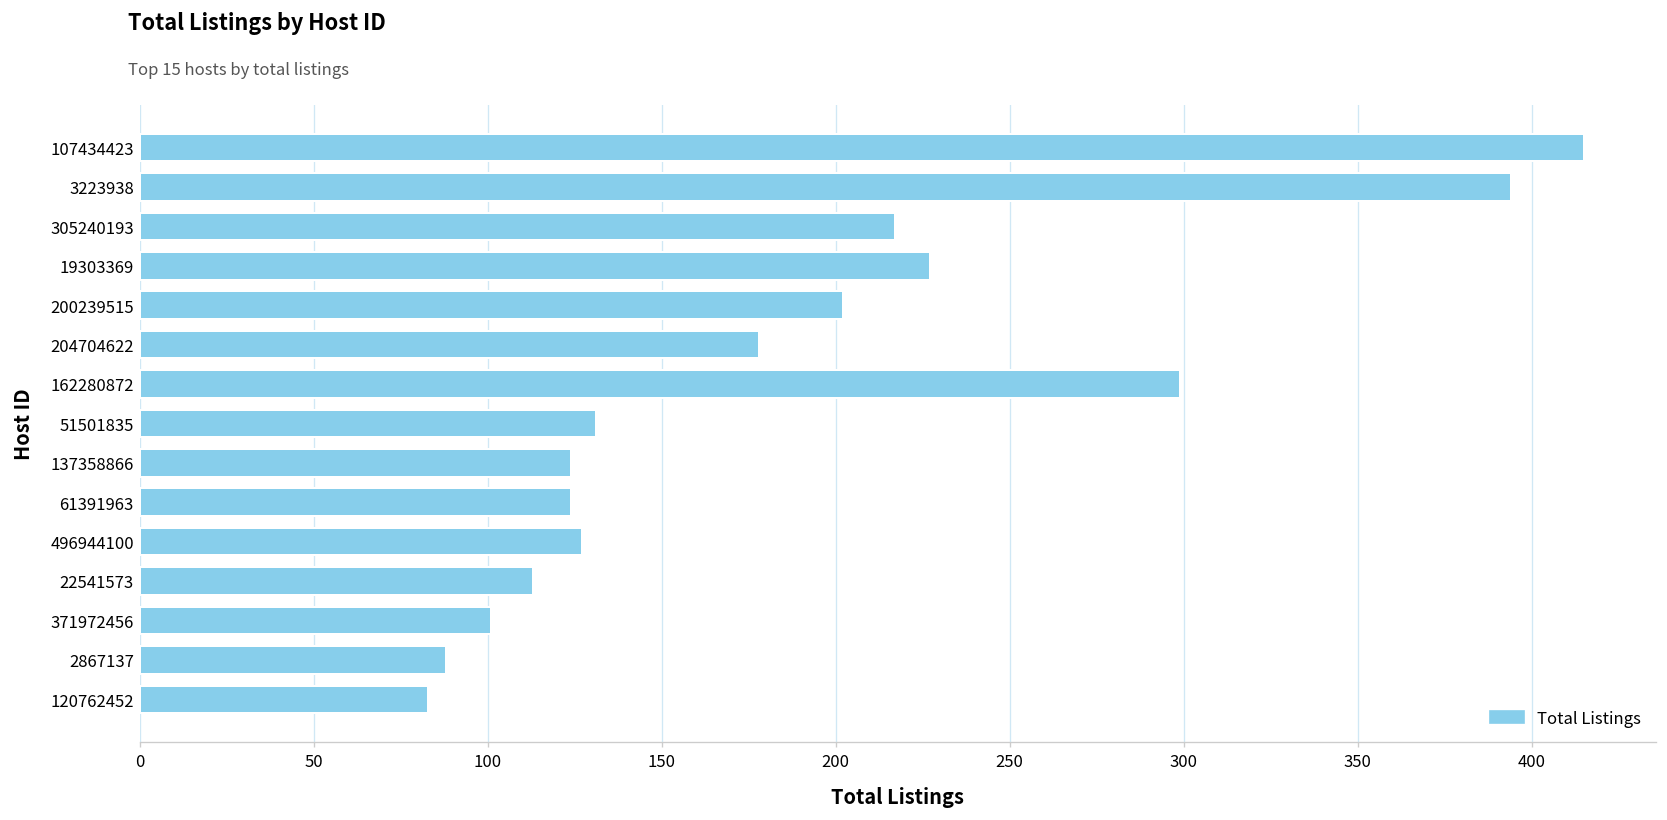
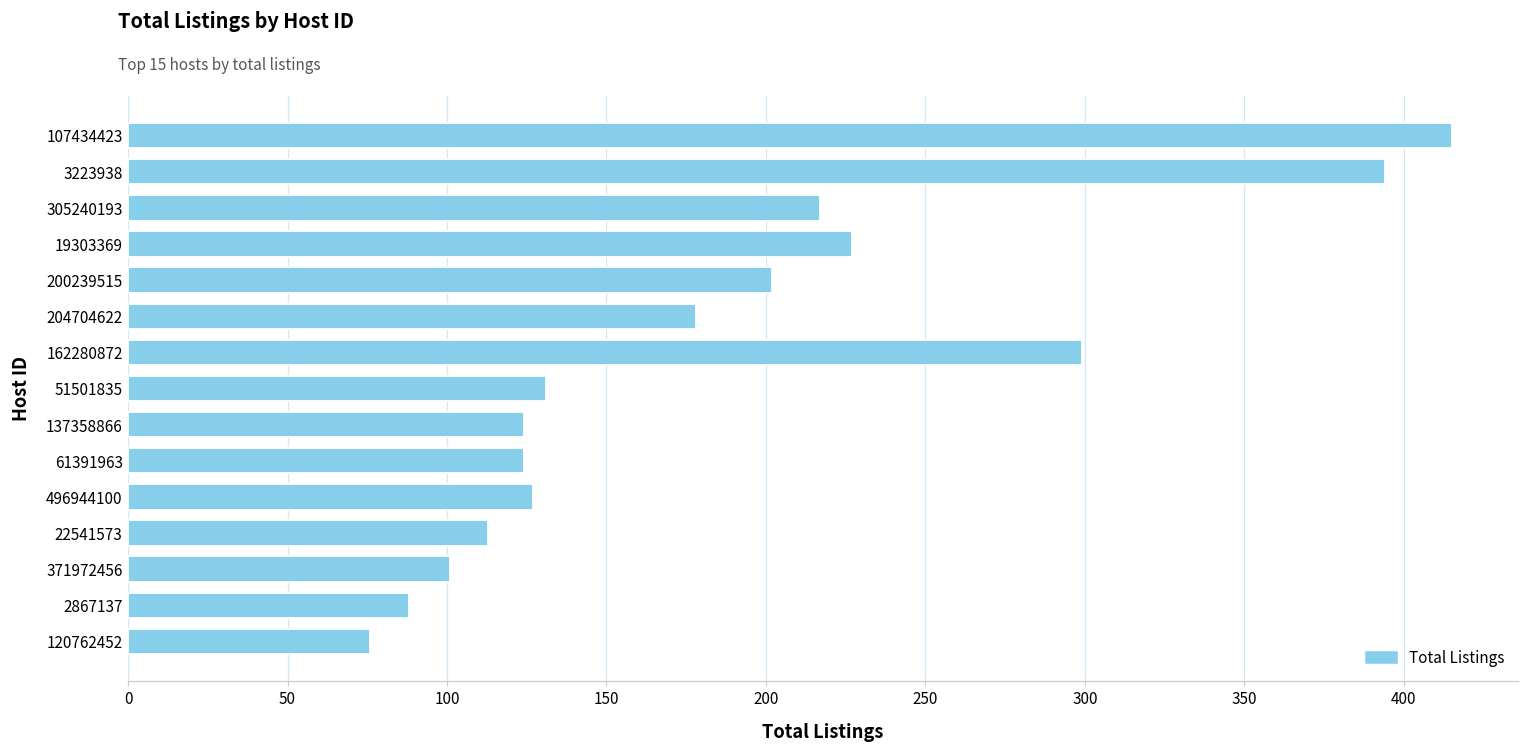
  {
    "107434423": 415,
    "3223938": 394,
    "305240193": 217,
    "19303369": 227,
    "200239515": 202,
    "204704622": 178,
    "162280872": 299,
    "51501835": 131,
    "137358866": 124,
    "61391963": 124,
    "496944100": 127,
    "22541573": 113,
    "371972456": 101,
    "2867137": 88,
-   "120762452": 83
+   "120762452": 76
  }
